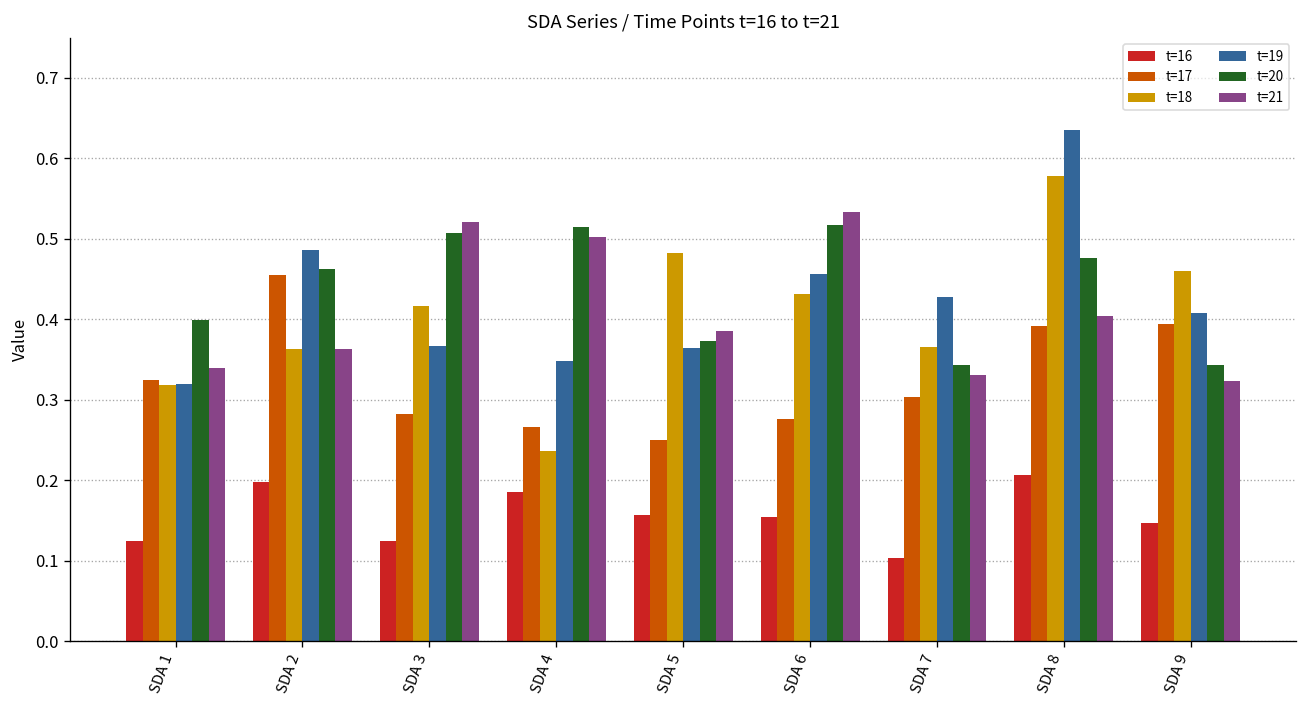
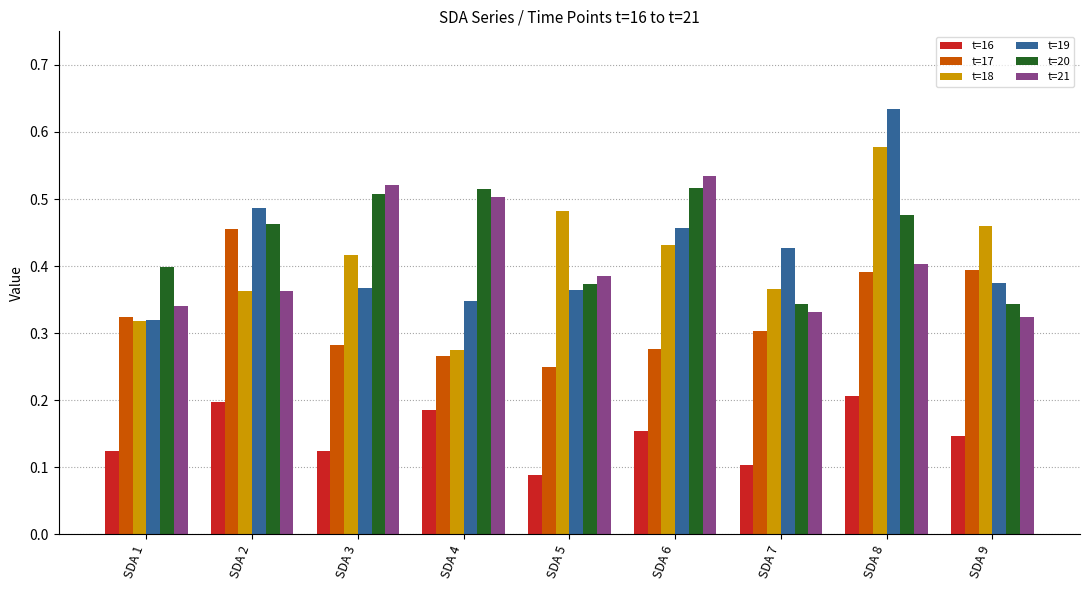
  {
    "t=16": {
      "SDA 1": 0.12,
      "SDA 2": 0.20,
      "SDA 3": 0.12,
      "SDA 4": 0.19,
-     "SDA 5": 0.16,
+     "SDA 5": 0.09,
      "SDA 6": 0.15,
      "SDA 7": 0.10,
      "SDA 8": 0.21,
      "SDA 9": 0.15
    },
    "t=17": {
      "SDA 1": 0.32,
      "SDA 2": 0.46,
      "SDA 3": 0.28,
      "SDA 4": 0.27,
      "SDA 5": 0.25,
      "SDA 6": 0.28,
      "SDA 7": 0.30,
      "SDA 8": 0.39,
      "SDA 9": 0.39
    },
    "t=18": {
      "SDA 1": 0.32,
      "SDA 2": 0.36,
      "SDA 3": 0.42,
-     "SDA 4": 0.24,
+     "SDA 4": 0.27,
      "SDA 5": 0.48,
      "SDA 6": 0.43,
      "SDA 7": 0.37,
      "SDA 8": 0.58,
      "SDA 9": 0.46
    },
    "t=19": {
      "SDA 1": 0.32,
      "SDA 2": 0.49,
      "SDA 3": 0.37,
      "SDA 4": 0.35,
      "SDA 5": 0.36,
      "SDA 6": 0.46,
      "SDA 7": 0.43,
      "SDA 8": 0.63,
-     "SDA 9": 0.41
+     "SDA 9": 0.37
    },
    "t=20": {
      "SDA 1": 0.40,
      "SDA 2": 0.46,
      "SDA 3": 0.51,
      "SDA 4": 0.51,
      "SDA 5": 0.37,
      "SDA 6": 0.52,
      "SDA 7": 0.34,
      "SDA 8": 0.48,
      "SDA 9": 0.34
    },
    "t=21": {
      "SDA 1": 0.34,
      "SDA 2": 0.36,
      "SDA 3": 0.52,
      "SDA 4": 0.50,
      "SDA 5": 0.39,
      "SDA 6": 0.53,
      "SDA 7": 0.33,
      "SDA 8": 0.40,
      "SDA 9": 0.32
    }
  }
